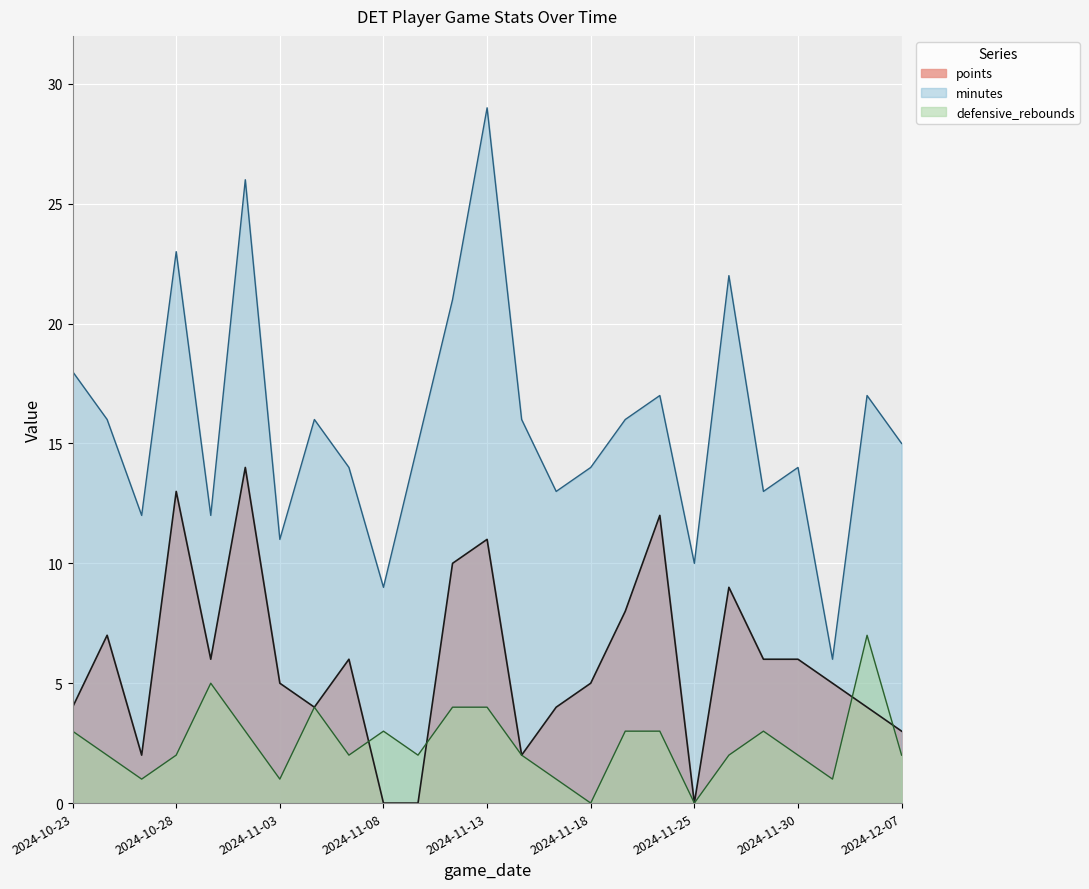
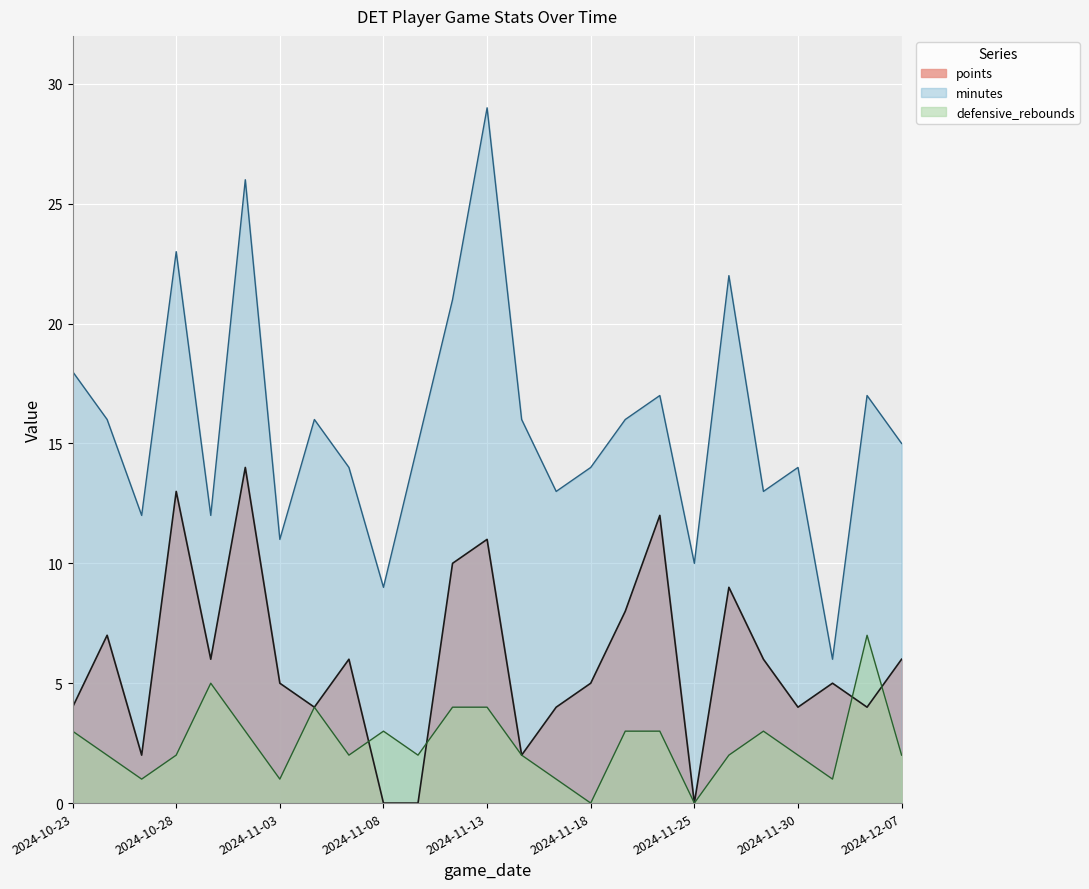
  {
    "points": {
      "2024-10-23": 4,
      "2024-10-28": 13,
      "2024-11-03": 5,
      "2024-11-08": 0,
      "2024-11-13": 11,
      "2024-11-18": 5,
-     "2024-11-30": 6,
-     "2024-12-07": 3
+     "2024-11-30": 4,
+     "2024-12-07": 6
    }
  }
